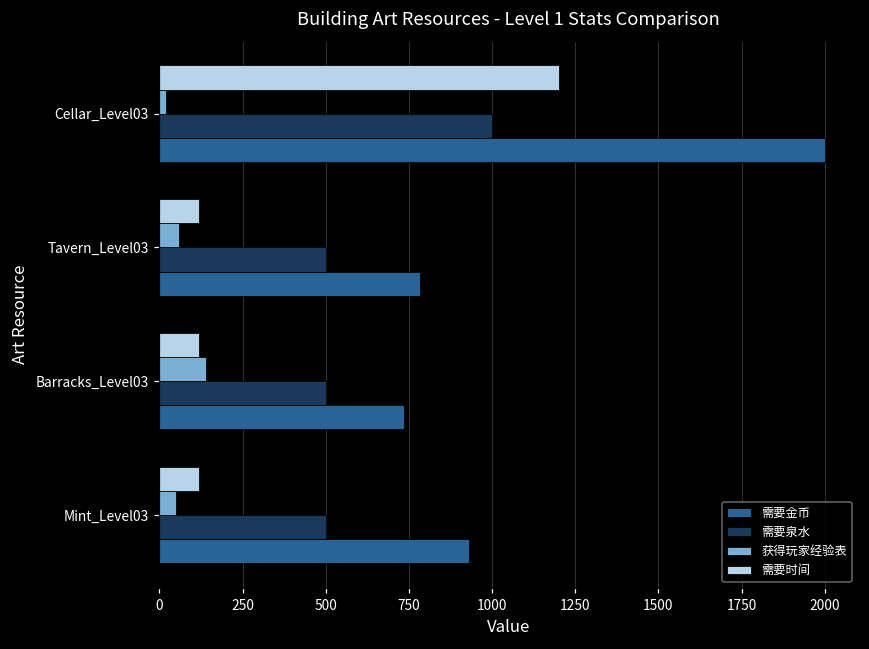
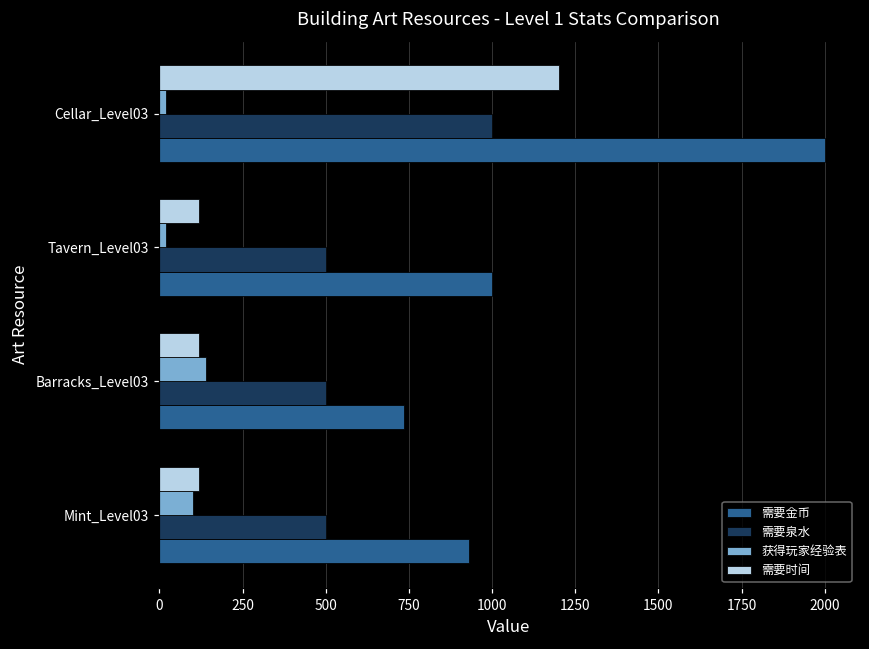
  {
    "需要金币": {
      "Cellar_Level03": 2000,
-     "Tavern_Level03": 780,
+     "Tavern_Level03": 1000,
      "Barracks_Level03": 730,
      "Mint_Level03": 930
    },
    "需要泉水": {
      "Cellar_Level03": 1000,
      "Tavern_Level03": 500,
      "Barracks_Level03": 500,
      "Mint_Level03": 500
    },
    "获得玩家经验表": {
      "Cellar_Level03": 20,
-     "Tavern_Level03": 60,
+     "Tavern_Level03": 20,
      "Barracks_Level03": 140,
-     "Mint_Level03": 50
+     "Mint_Level03": 100
    },
    "需要时间": {
      "Cellar_Level03": 1200,
      "Tavern_Level03": 120,
      "Barracks_Level03": 120,
      "Mint_Level03": 120
    }
  }
